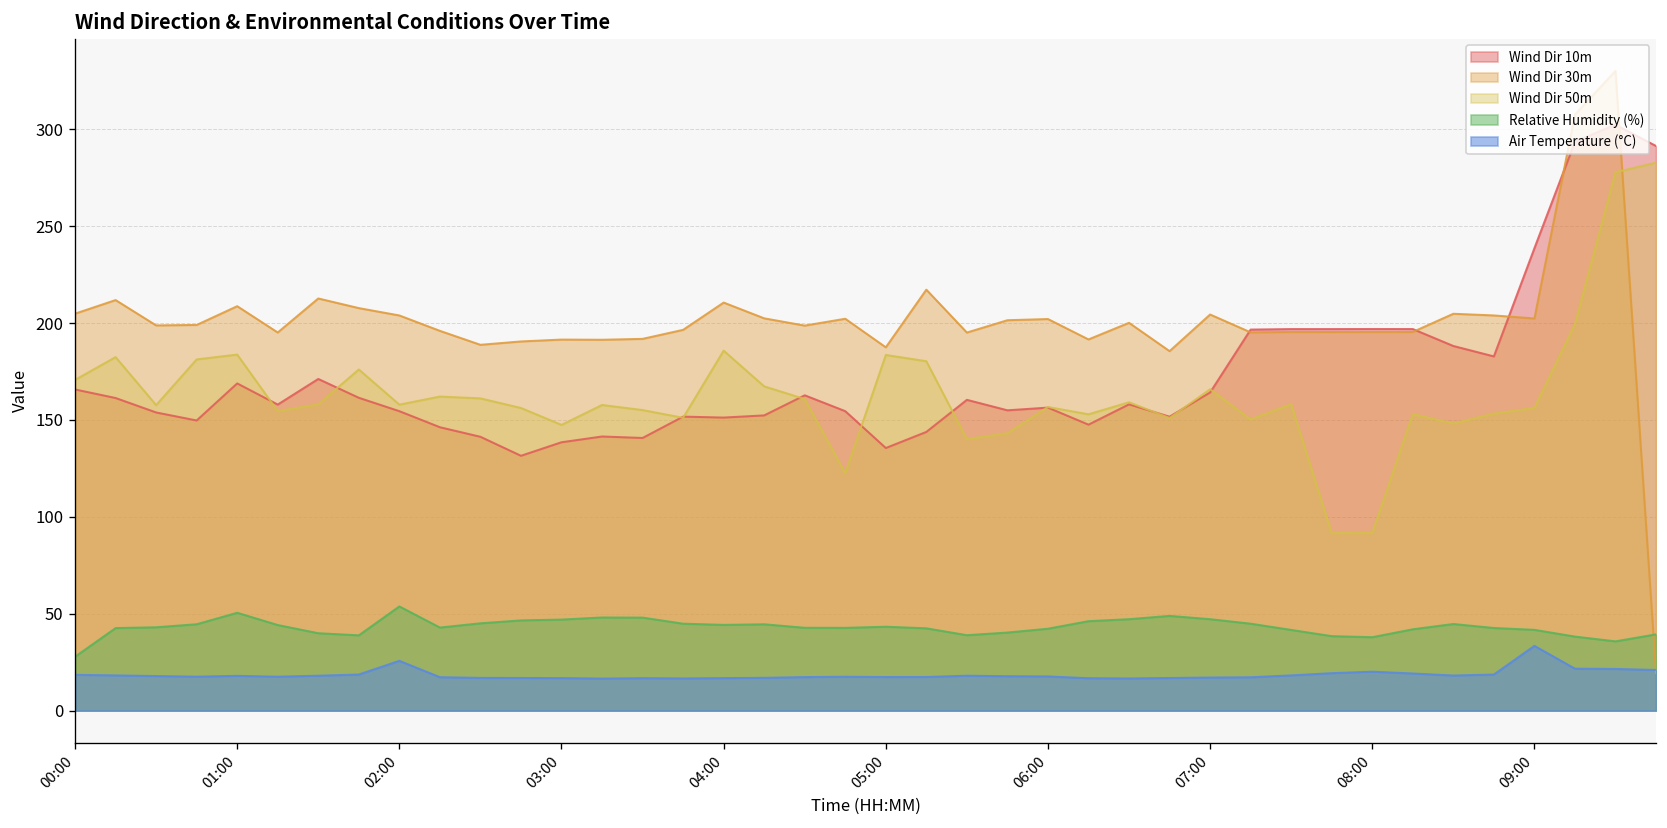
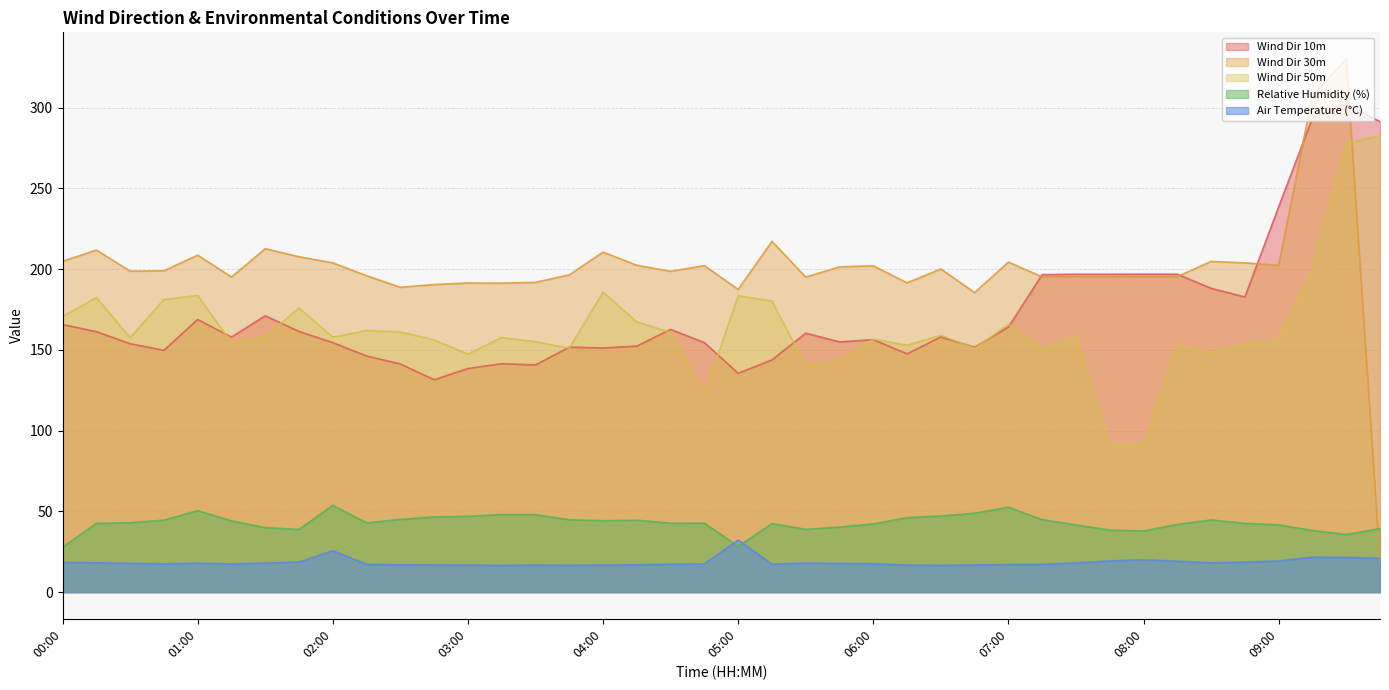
  {
    "Relative Humidity (%)": {
      "00:00": 28,
      "01:00": 50,
      "02:00": 54,
      "03:00": 47,
      "04:00": 44,
-     "05:00": 43,
+     "05:00": 28,
      "06:00": 42,
-     "07:00": 47,
+     "07:00": 53,
      "08:00": 38,
      "09:00": 42
    },
    "Air Temperature (°C)": {
      "00:00": 18,
      "01:00": 18,
      "02:00": 26,
      "03:00": 17,
      "04:00": 17,
-     "05:00": 17,
+     "05:00": 32,
      "06:00": 18,
      "07:00": 17,
      "08:00": 20,
-     "09:00": 33
+     "09:00": 19
    }
  }
